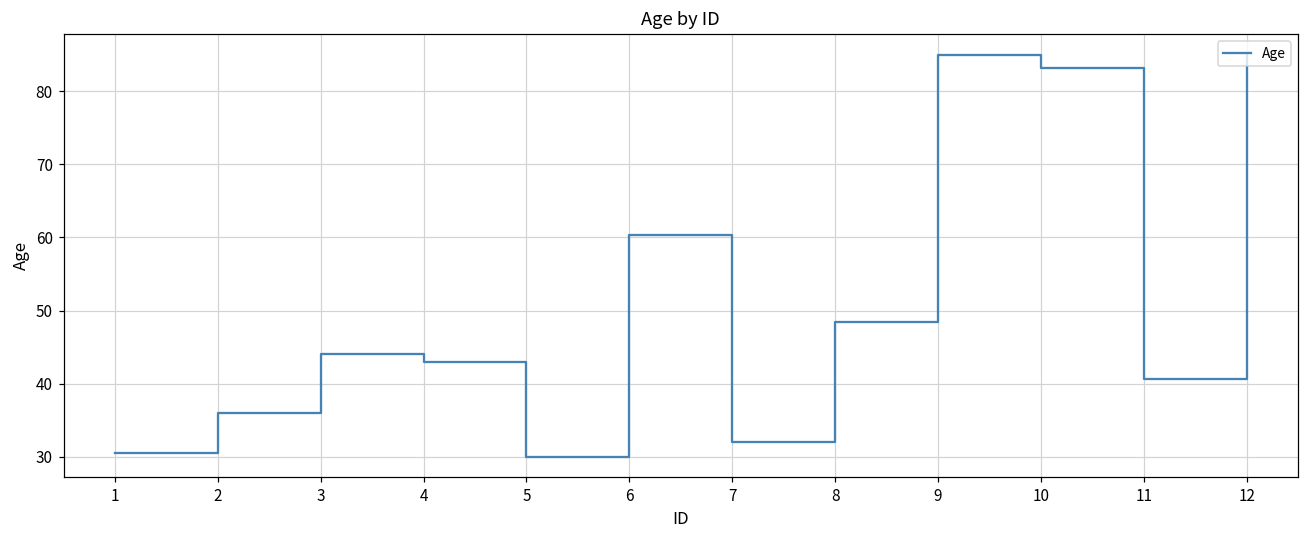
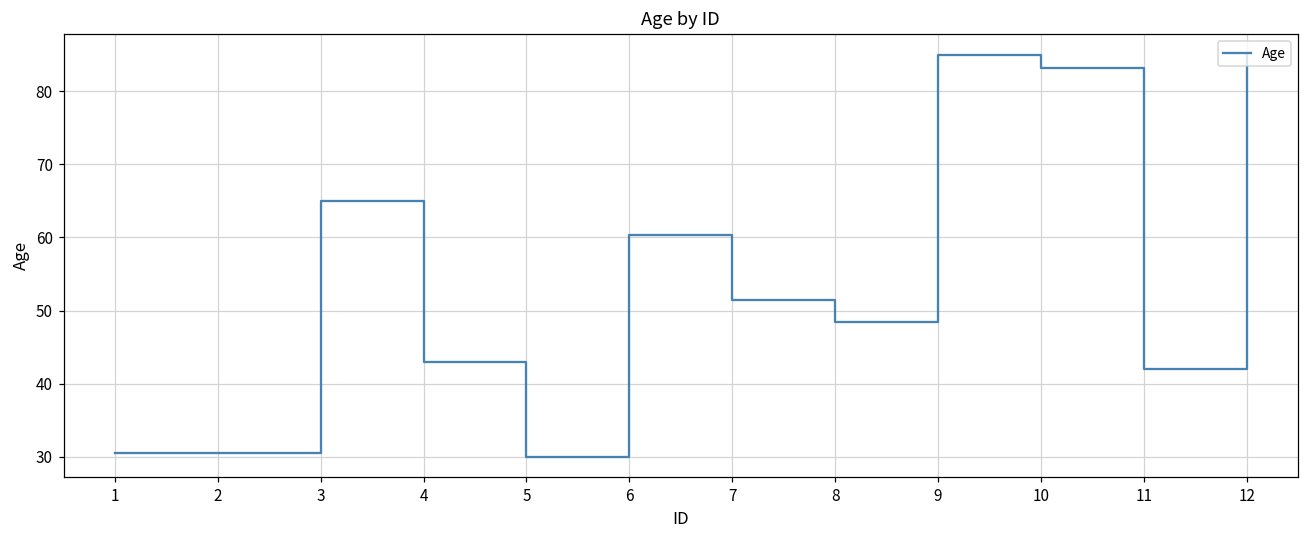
  {
    "1": 31,
-   "2": 36,
-   "3": 44,
+   "2": 31,
+   "3": 65,
    "4": 43,
    "5": 30,
    "6": 60,
-   "7": 32,
+   "7": 51,
    "8": 49,
    "9": 85,
    "10": 83,
-   "11": 41
+   "11": 42
  }
